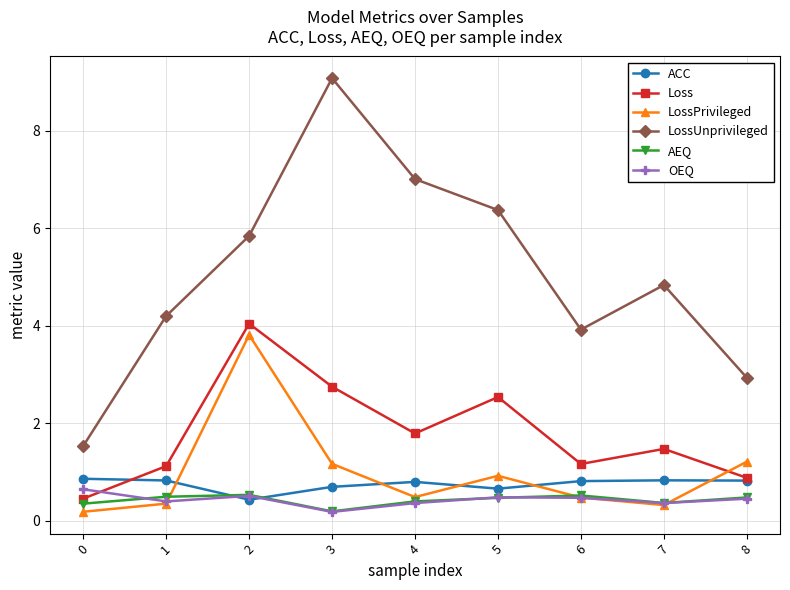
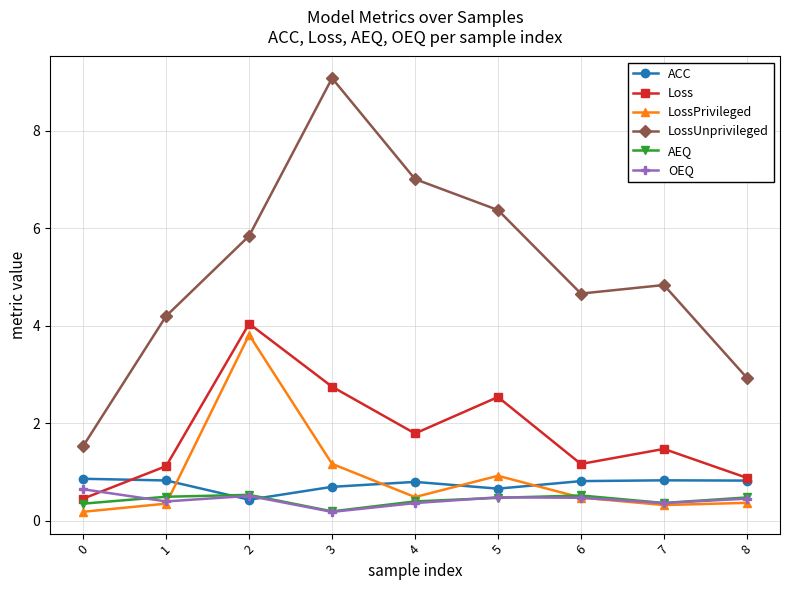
  {
    "ACC": {
      "0": 0.9,
      "1": 0.8,
      "2": 0.4,
      "3": 0.7,
      "4": 0.8,
      "5": 0.7,
      "6": 0.8,
      "7": 0.8,
      "8": 0.8
    },
    "Loss": {
      "0": 0.5,
      "1": 1.1,
      "2": 4.0,
      "3": 2.7,
      "4": 1.8,
      "5": 2.5,
      "6": 1.2,
      "7": 1.5,
      "8": 0.9
    },
    "LossPrivileged": {
      "0": 0.2,
      "2": 3.8,
      "3": 1.2,
      "4": 0.5,
      "5": 0.9,
-     "8": 1.2
+     "8": 0.4
    },
    "LossUnprivileged": {
      "0": 1.5,
      "1": 4.2,
      "2": 5.8,
      "3": 9.1,
      "4": 7.0,
      "5": 6.4,
-     "6": 3.9,
+     "6": 4.7,
      "7": 4.8,
      "8": 2.9
    },
    "AEQ": {
      "0": 0.4,
      "1": 0.5
    },
    "OEQ": {
      "0": 0.6
    }
  }
